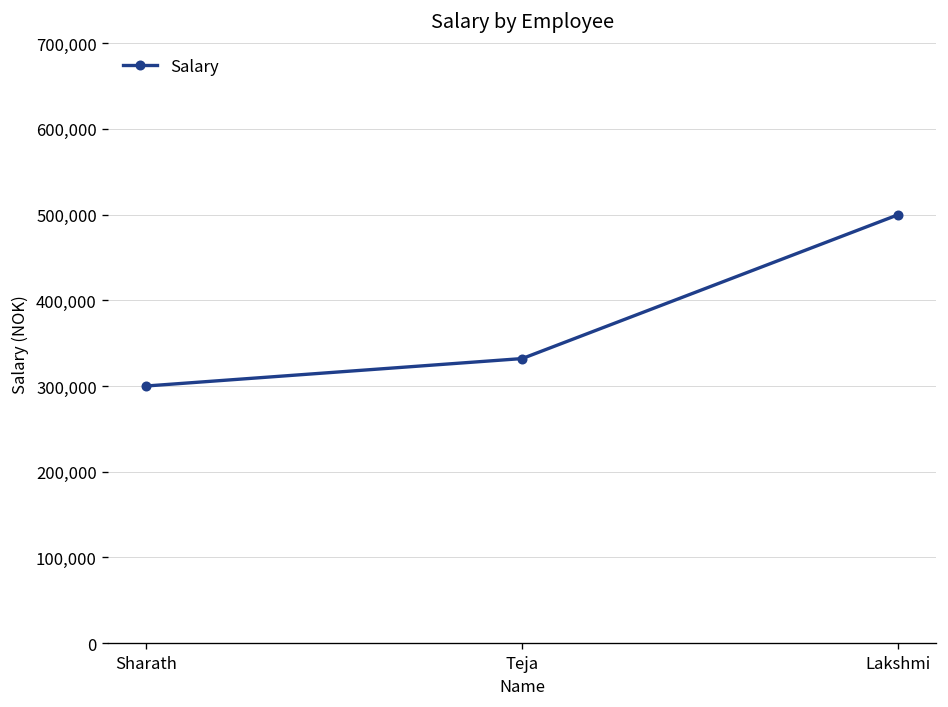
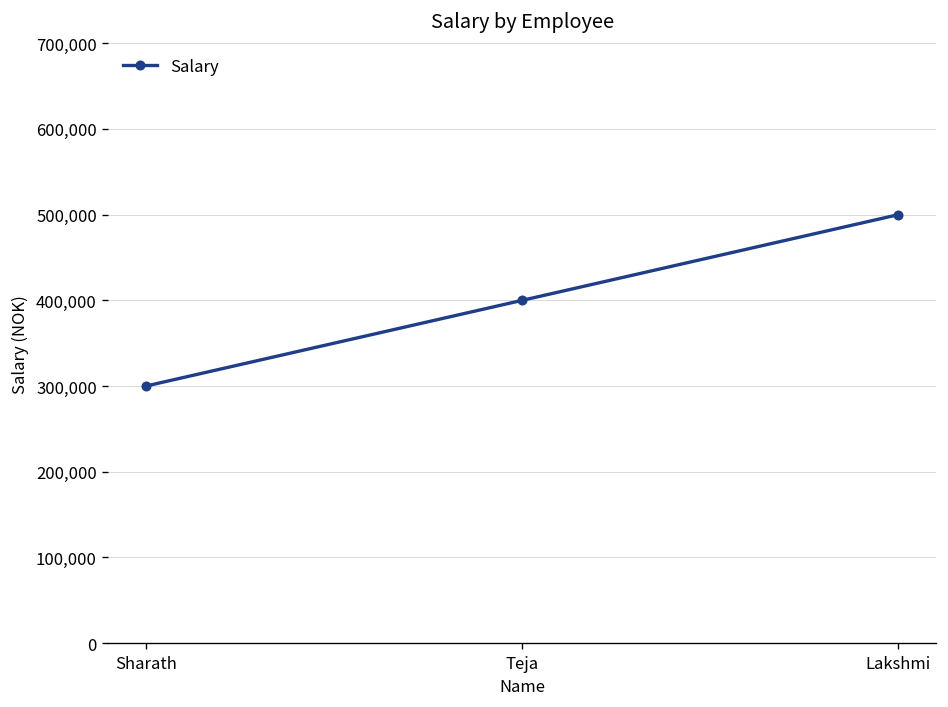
  {
    "Sharath": "300,000",
-   "Teja": "330,000",
+   "Teja": "400,000",
    "Lakshmi": "500,000"
  }
